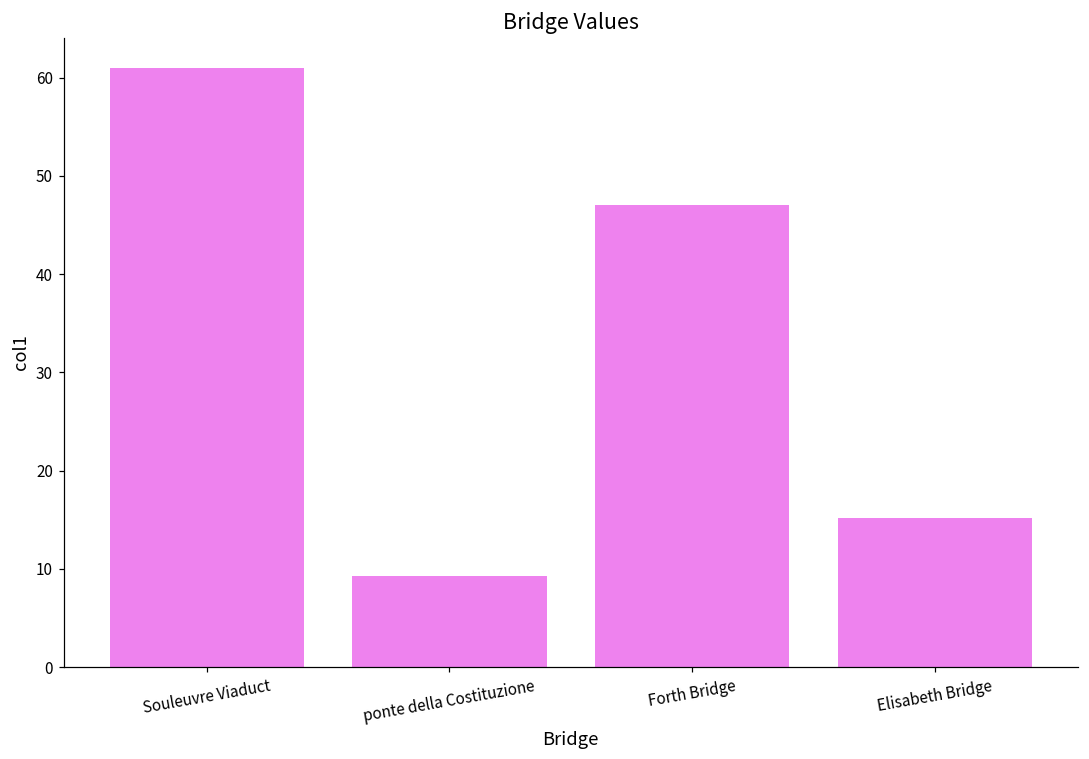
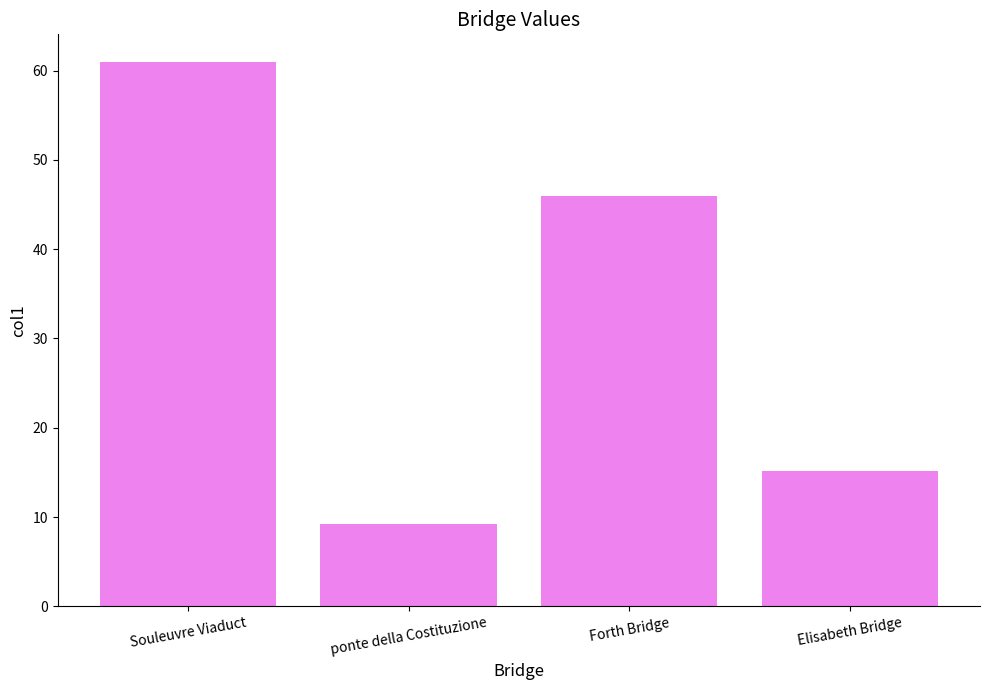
  {
    "Souleuvre Viaduct": 61,
    "ponte della Costituzione": 9,
-   "Forth Bridge": 47,
+   "Forth Bridge": 46,
    "Elisabeth Bridge": 15
  }
